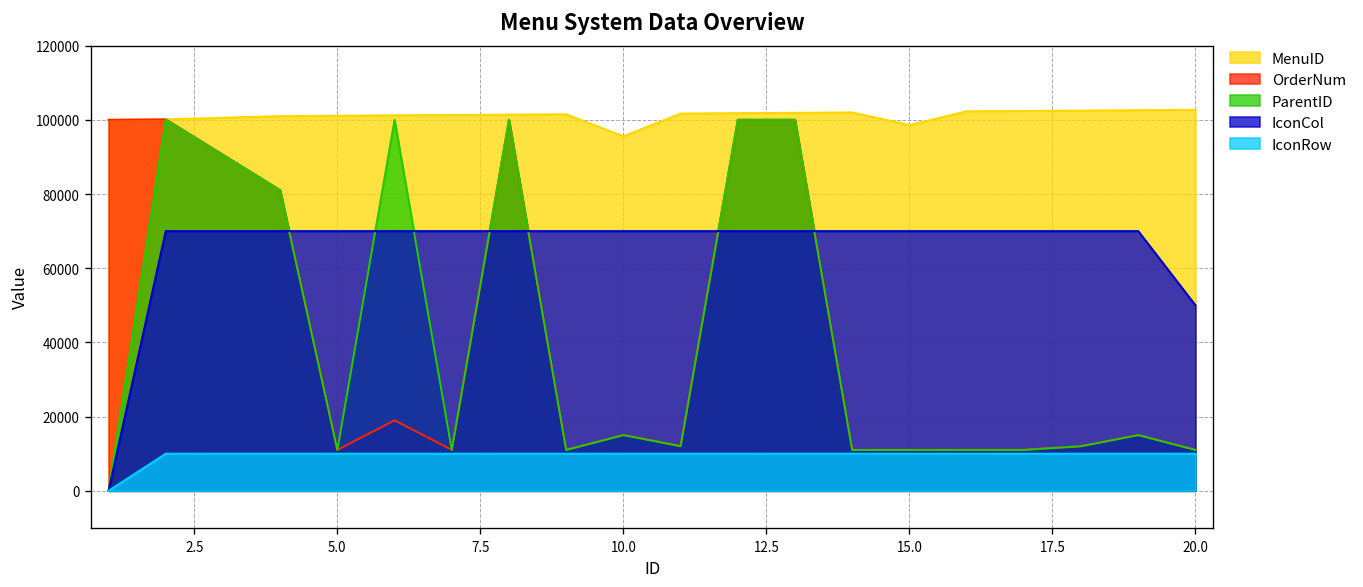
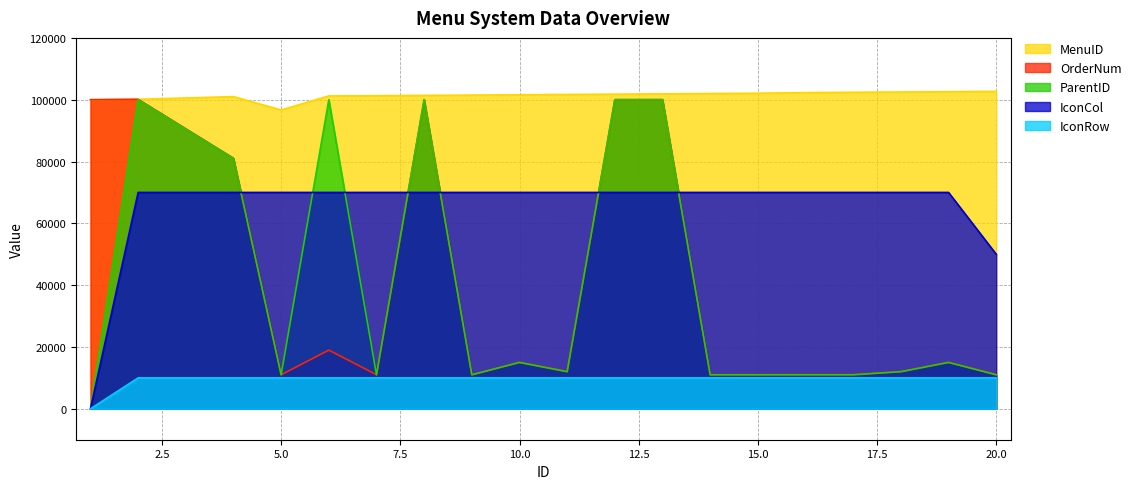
  {
    "MenuID": {
-     "5.0": 101000,
-     "10.0": 96000,
-     "15.0": 99000,
+     "5.0": 97000,
+     "10.0": 102000,
+     "15.0": 102000,
      "20.0": 103000
    },
    "IconCol": {
      "5.0": 70000,
      "10.0": 70000,
      "15.0": 70000,
      "20.0": 50000
    },
    "IconRow": {
      "5.0": 10000,
      "10.0": 10000,
      "15.0": 10000,
      "20.0": 10000
    }
  }
